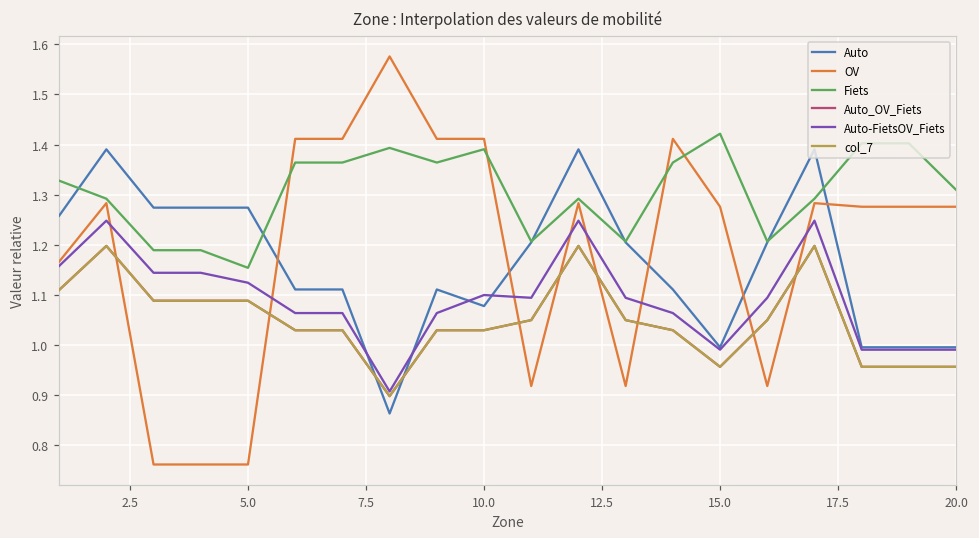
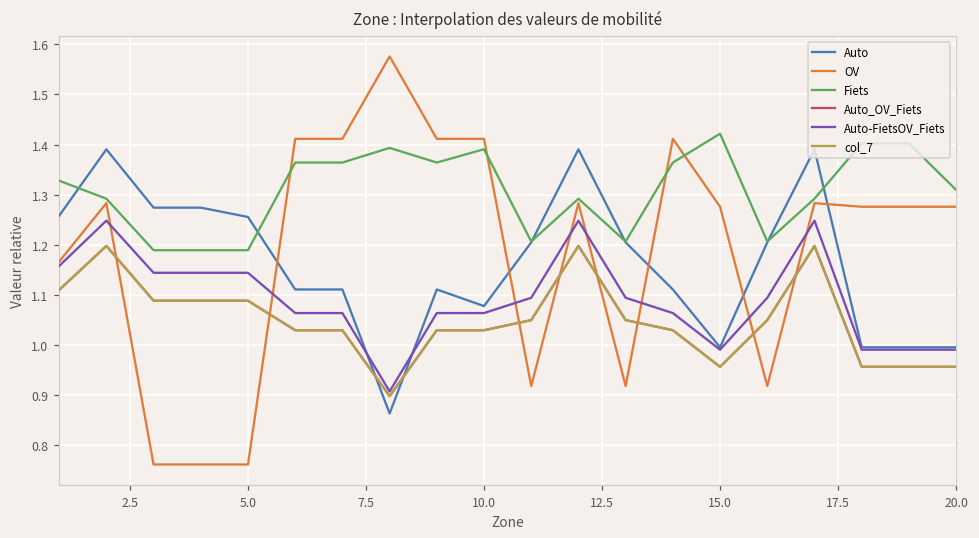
  {
    "Auto": {
-     "5.0": 1.27,
+     "5.0": 1.26,
      "10.0": 1.08
    },
    "Fiets": {
-     "5.0": 1.15,
+     "5.0": 1.19,
      "10.0": 1.39,
      "15.0": 1.42,
      "20.0": 1.31
    },
    "Auto-FietsOV_Fiets": {
-     "5.0": 1.12,
-     "10.0": 1.10
+     "5.0": 1.14,
+     "10.0": 1.06
    }
  }
